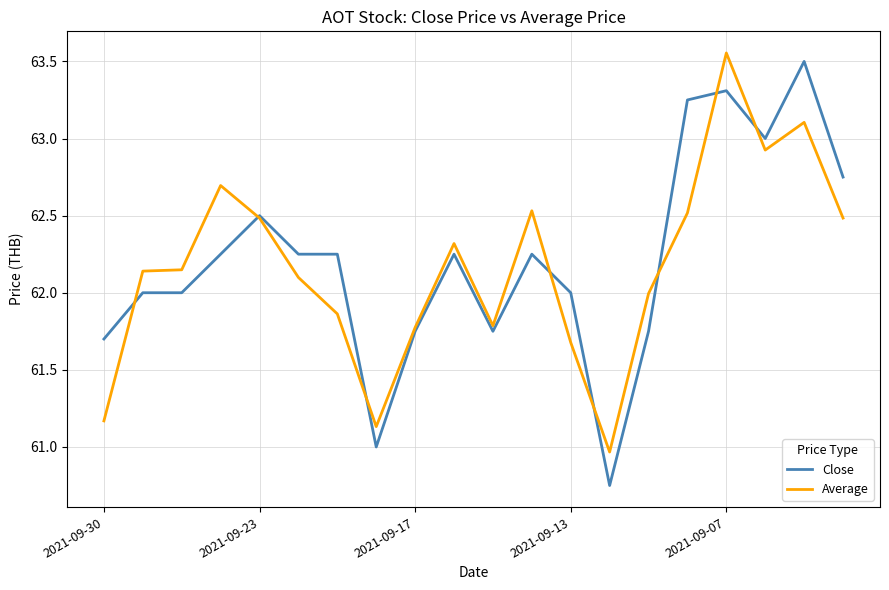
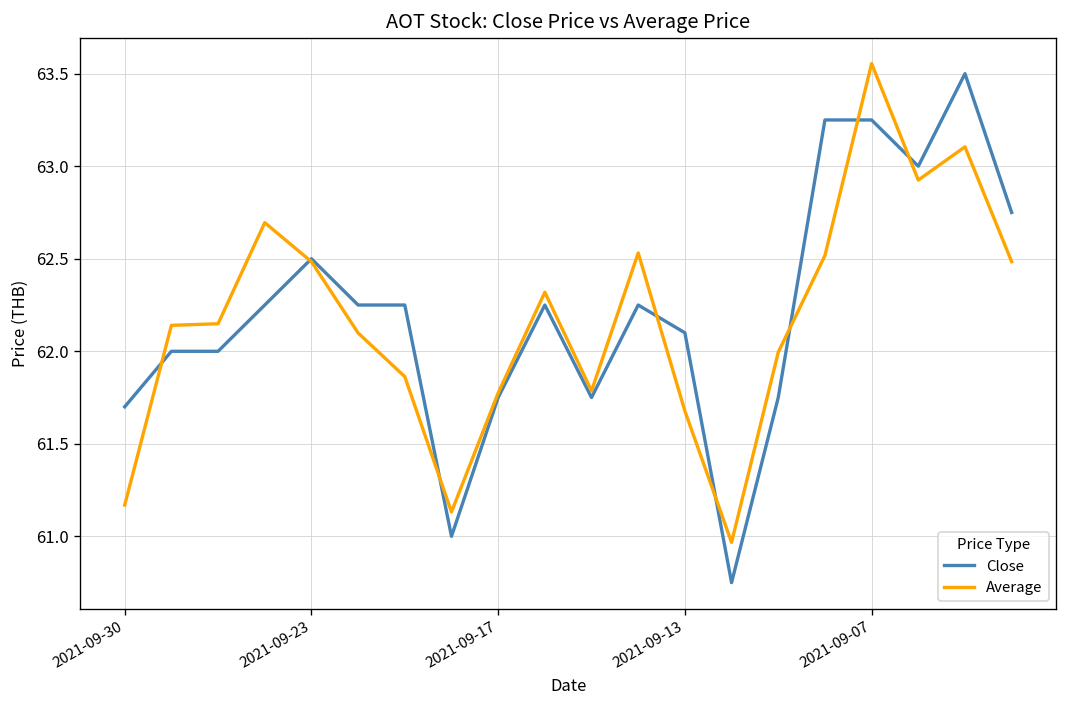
  {
    "Close": {
      "2021-09-30": 61.70,
      "2021-09-17": 61.75,
-     "2021-09-13": 62.0,
-     "2021-09-07": 63.31
+     "2021-09-13": 62.1,
+     "2021-09-07": 63.25
    },
    "Average": {
      "2021-09-30": 61.17,
      "2021-09-17": 61.77,
      "2021-09-13": 61.68,
      "2021-09-07": 63.55
    }
  }
